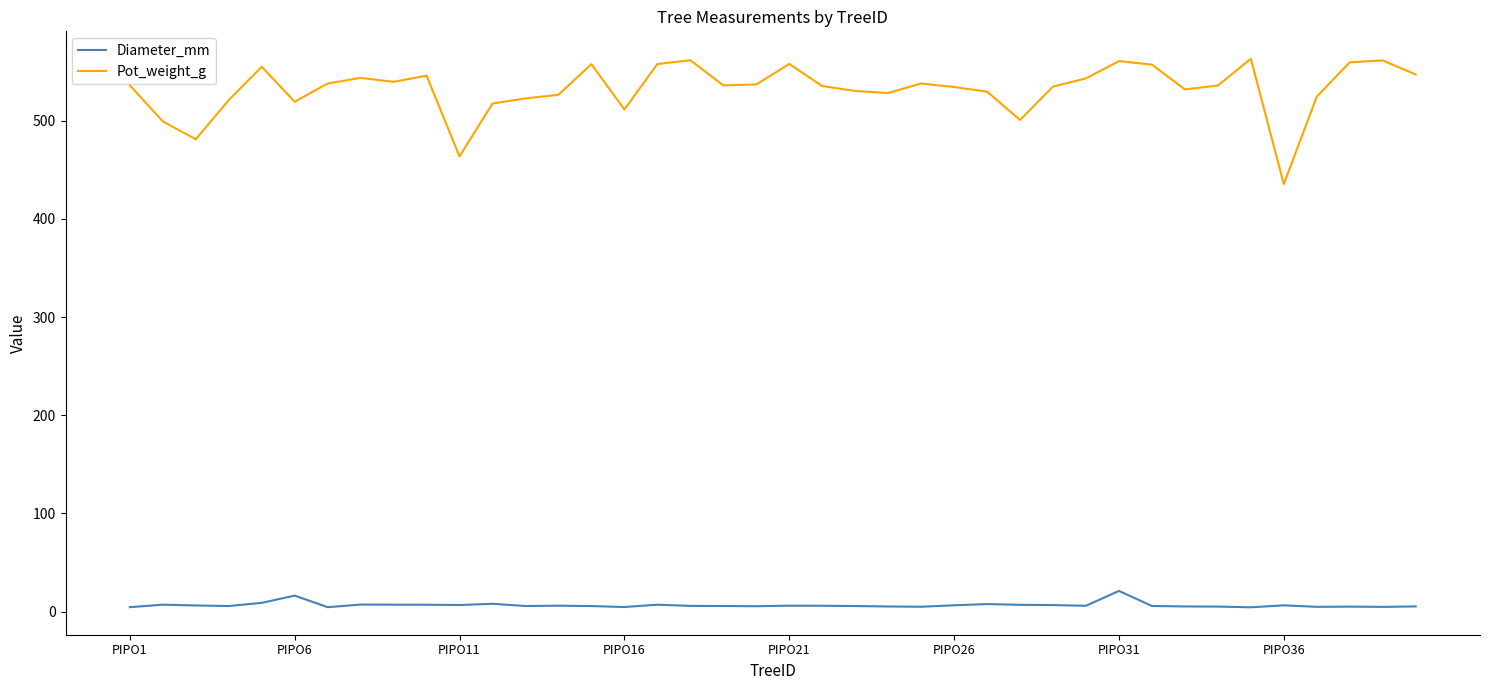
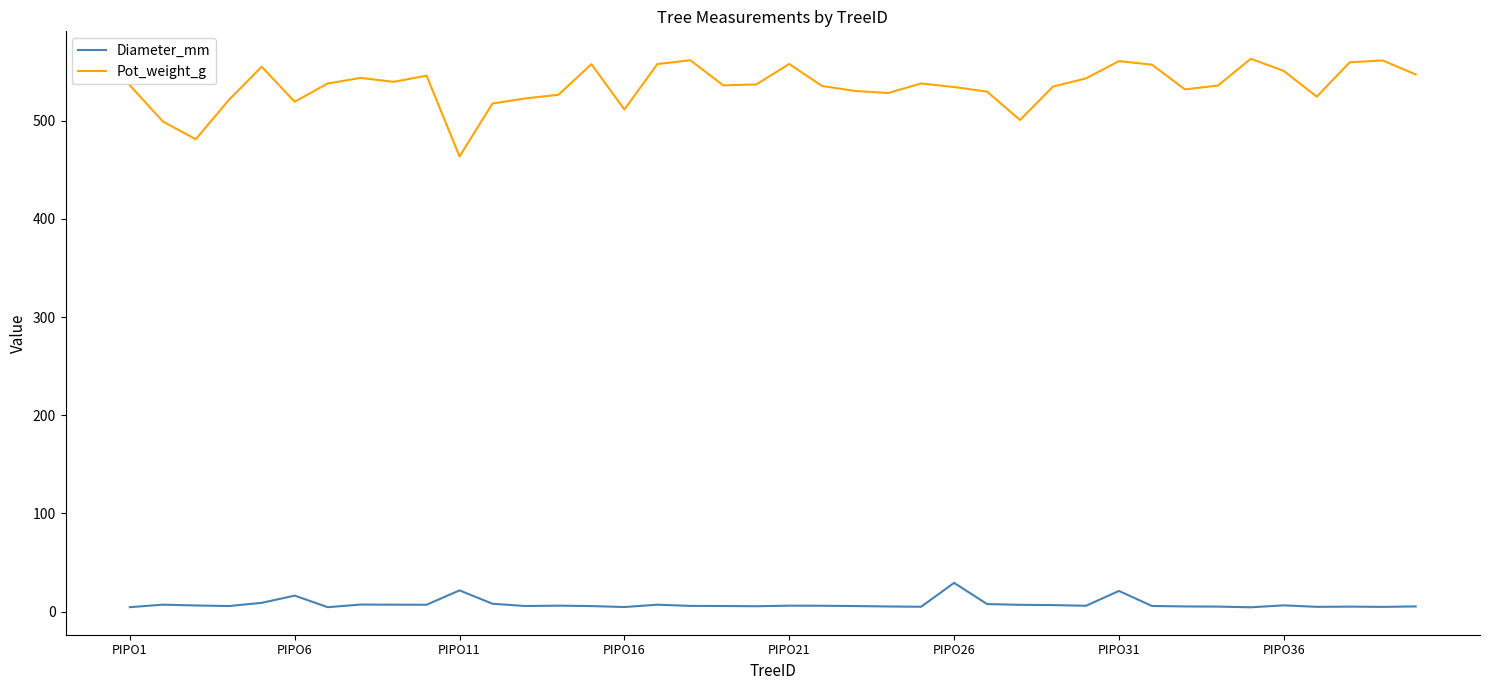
  {
    "Diameter_mm": {
      "PIPO1": 0,
      "PIPO6": 20,
-     "PIPO11": 10,
+     "PIPO11": 20,
      "PIPO16": 0,
      "PIPO21": 10,
-     "PIPO26": 10,
+     "PIPO26": 30,
      "PIPO31": 20,
      "PIPO36": 10
    },
    "Pot_weight_g": {
      "PIPO1": 540,
      "PIPO6": 520,
      "PIPO11": 460,
      "PIPO16": 510,
      "PIPO21": 560,
      "PIPO26": 530,
      "PIPO31": 560,
-     "PIPO36": 440
+     "PIPO36": 550
    }
  }
